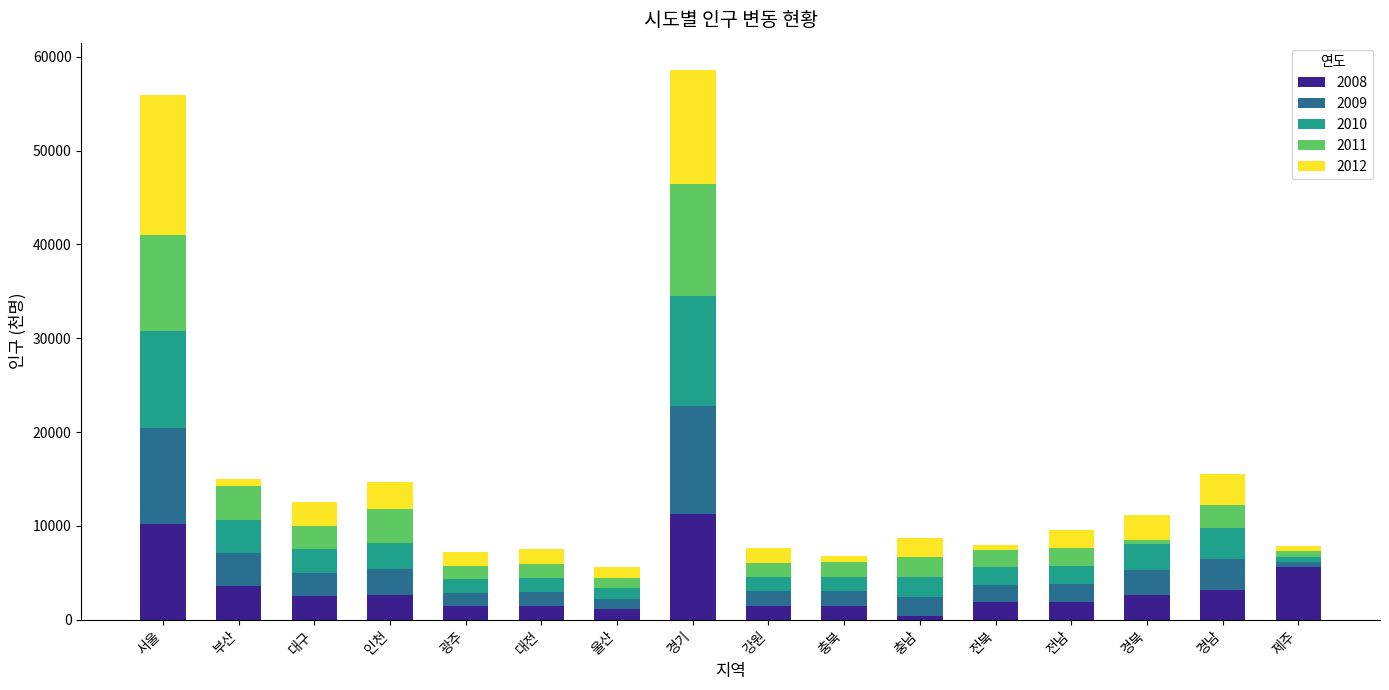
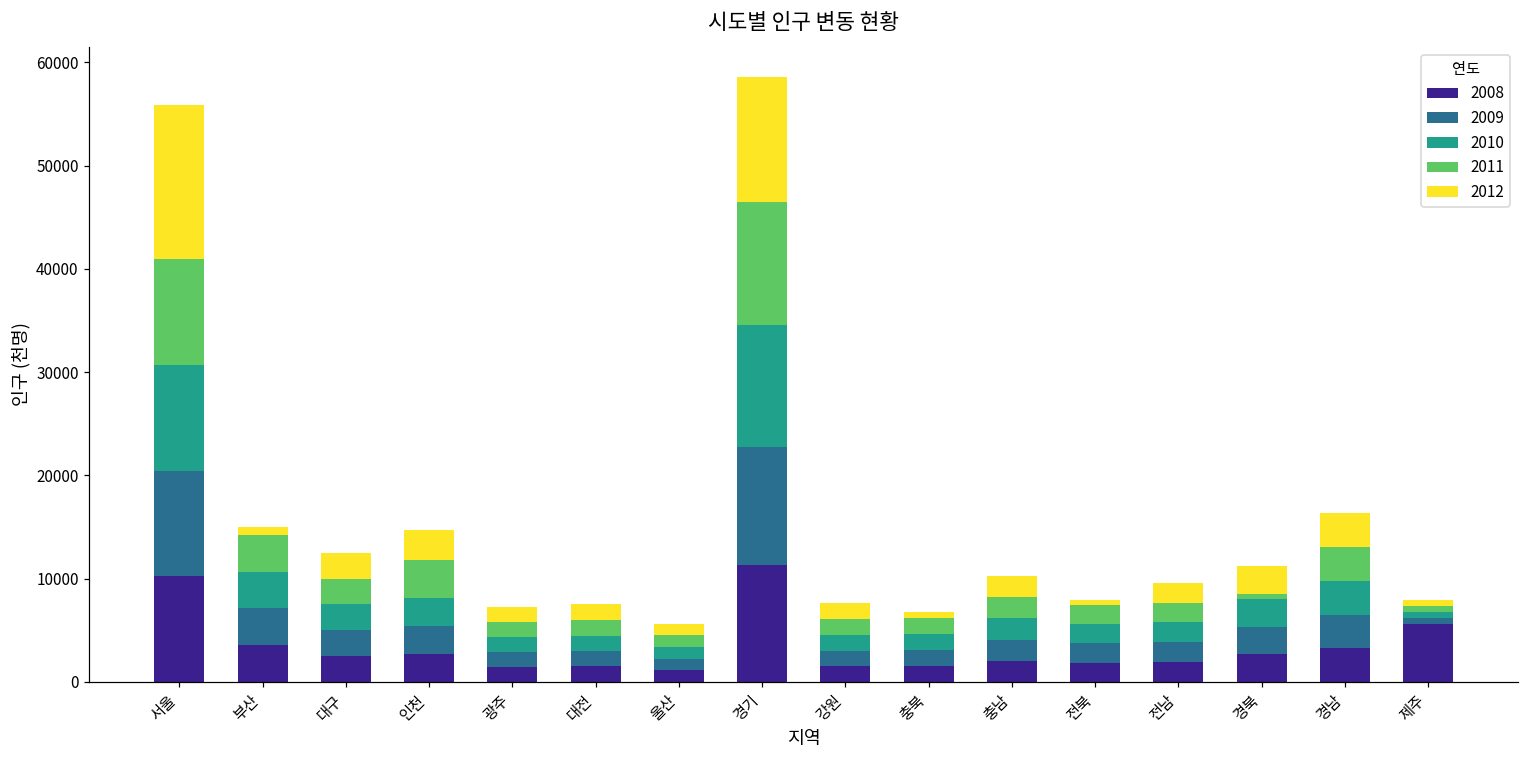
  {
    "2008": {
      "서울": 10000,
      "부산": 4000,
      "대구": 2000,
      "인천": 3000,
      "광주": 1000,
      "대전": 1000,
      "울산": 1000,
      "경기": 11000,
      "강원": 2000,
      "충북": 2000,
-     "충남": 0,
+     "충남": 2000,
      "전북": 2000,
      "전남": 2000,
      "경북": 3000,
      "경남": 3000,
      "제주": 6000
    },
    "2011": {
      "서울": 10000,
      "부산": 4000,
      "대구": 3000,
      "인천": 4000,
      "광주": 1000,
      "대전": 2000,
      "울산": 1000,
      "경기": 12000,
      "강원": 2000,
      "충북": 2000,
      "충남": 2000,
      "전북": 2000,
      "전남": 2000,
      "경북": 0,
-     "경남": 2000,
+     "경남": 3000,
      "제주": 1000
    },
    "2012": {
      "서울": 15000,
      "부산": 1000,
      "대구": 3000,
      "인천": 3000,
      "광주": 1000,
      "대전": 2000,
      "울산": 1000,
      "경기": 12000,
      "강원": 2000,
      "충북": 1000,
      "충남": 2000,
      "전북": 0,
      "전남": 2000,
      "경북": 3000,
      "경남": 3000,
      "제주": 1000
    }
  }
